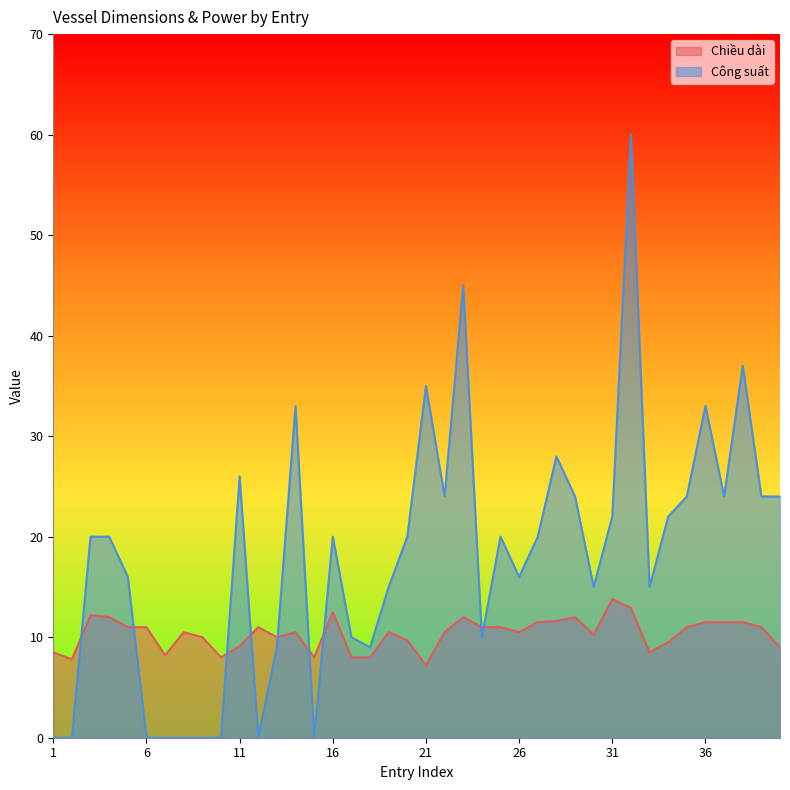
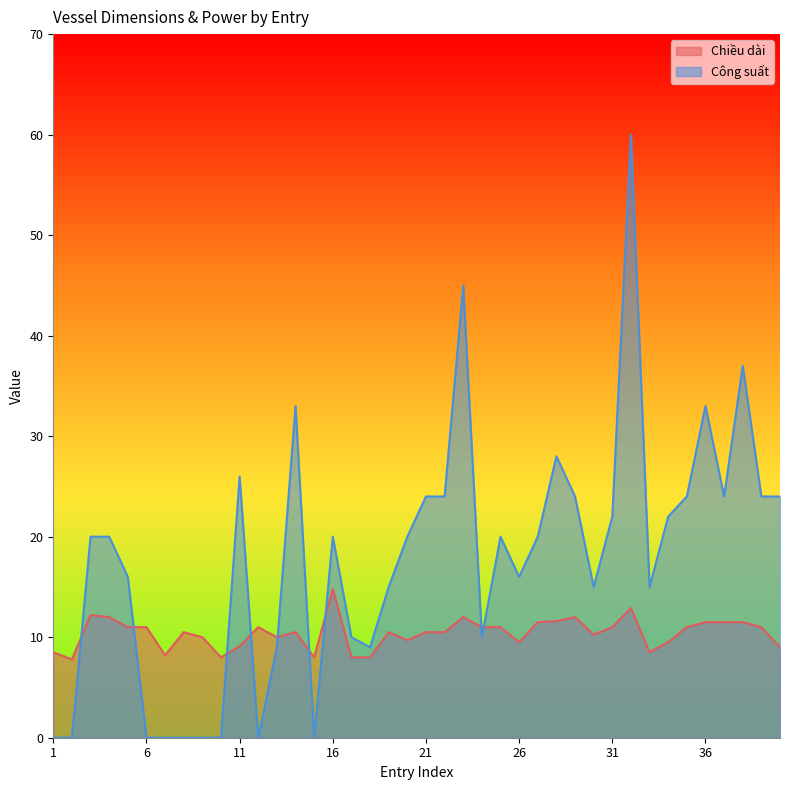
  {
    "Chiều dài": {
      "1": 8.5,
      "6": 11.0,
      "11": 9.1,
-     "16": 12.5,
-     "21": 7.2,
-     "26": 10.5,
-     "31": 13.8,
+     "16": 14.8,
+     "21": 10.5,
+     "26": 9.5,
+     "31": 11.0,
      "36": 11.5
    },
    "Công suất": {
      "1": 0,
      "6": 0,
      "11": 26,
      "16": 20,
-     "21": 35,
+     "21": 24,
      "26": 16,
      "31": 22,
      "36": 33
    }
  }
